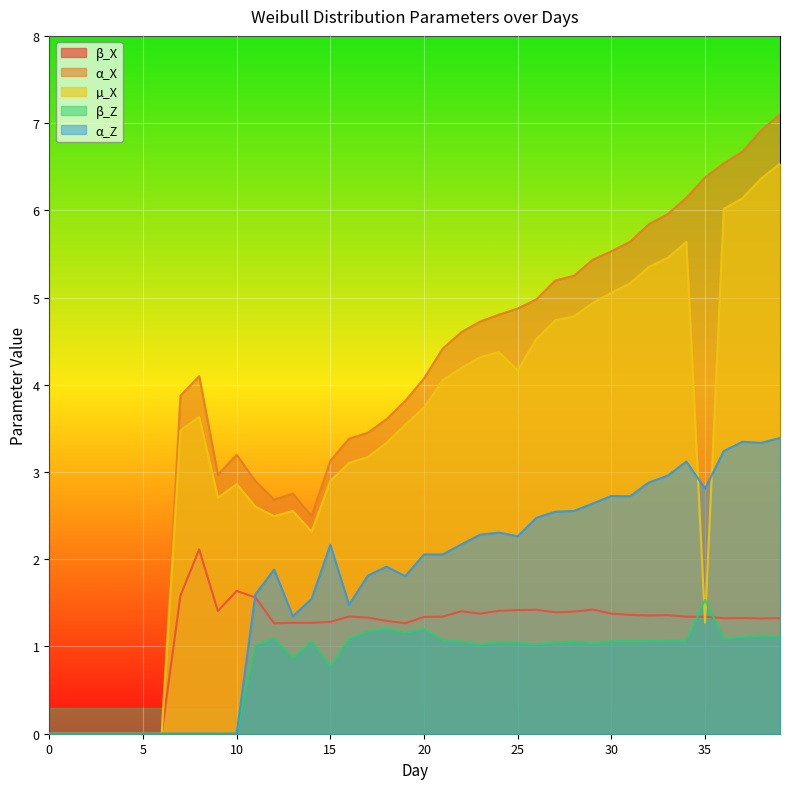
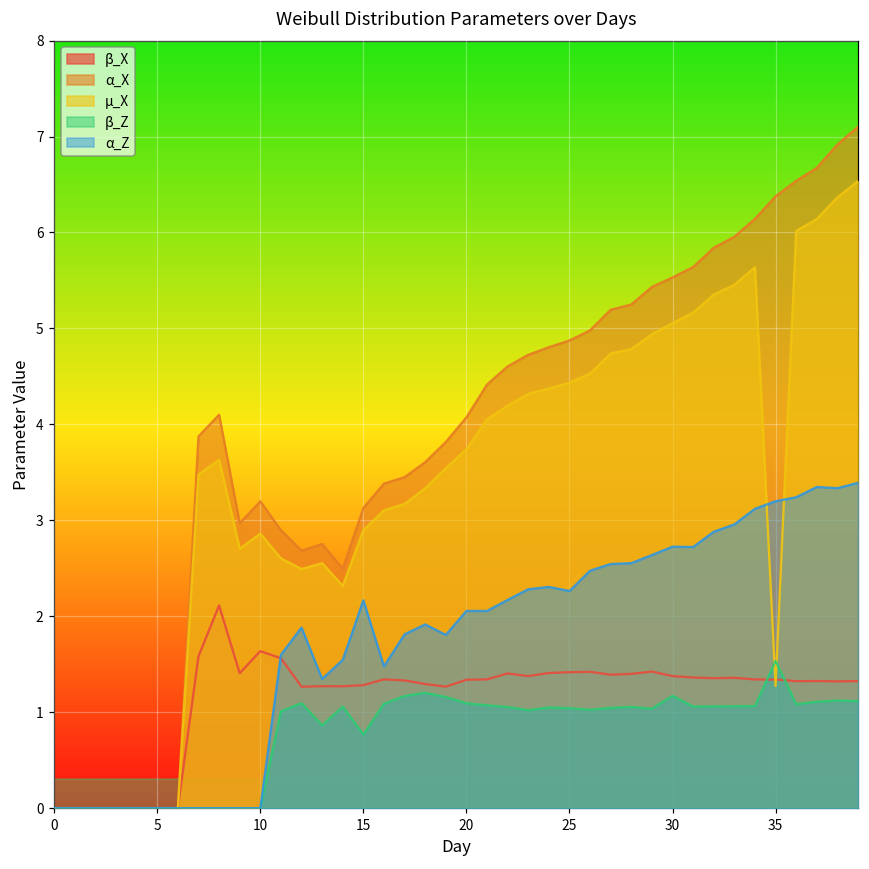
  {
    "µ_X": {
      "10": 2.9,
      "15": 2.9,
      "20": 3.7,
-     "25": 4.2,
+     "25": 4.4,
      "30": 5.1,
      "35": 1.3
    },
    "β_Z": {
      "15": 0.8,
-     "20": 1.2,
+     "20": 1.1,
      "25": 1.0,
-     "30": 1.1,
+     "30": 1.2,
      "35": 1.5
    },
    "α_Z": {
      "15": 2.2,
      "20": 2.1,
      "25": 2.3,
      "30": 2.7,
-     "35": 2.8
+     "35": 3.2
    }
  }
